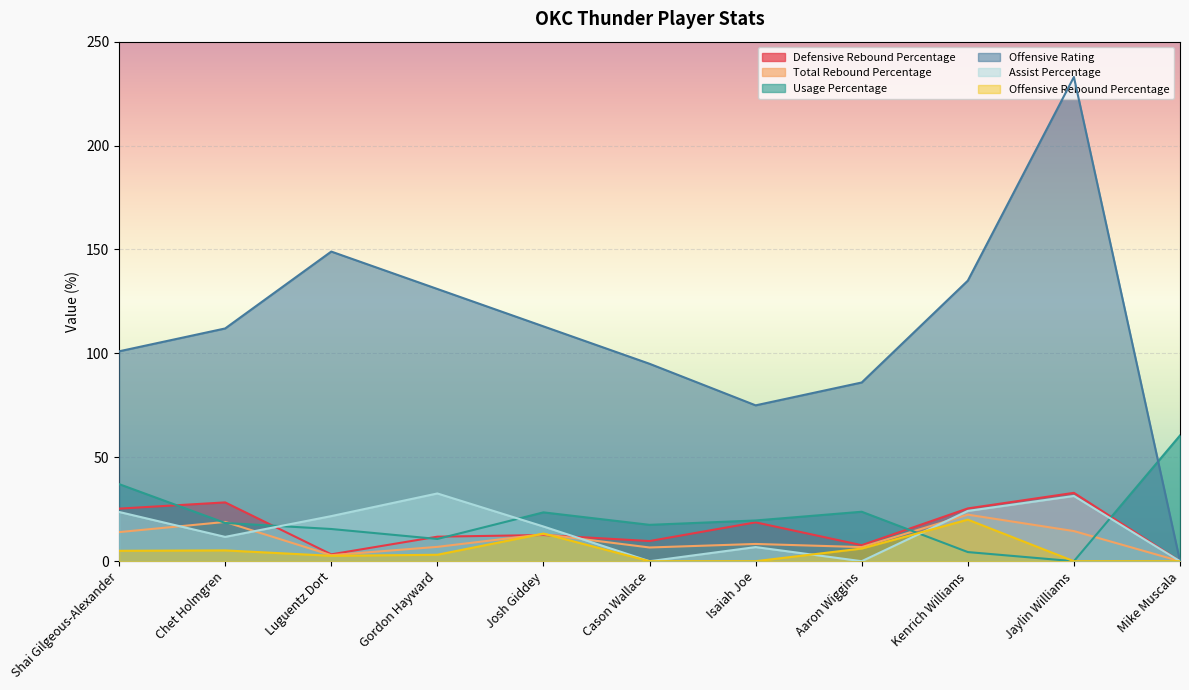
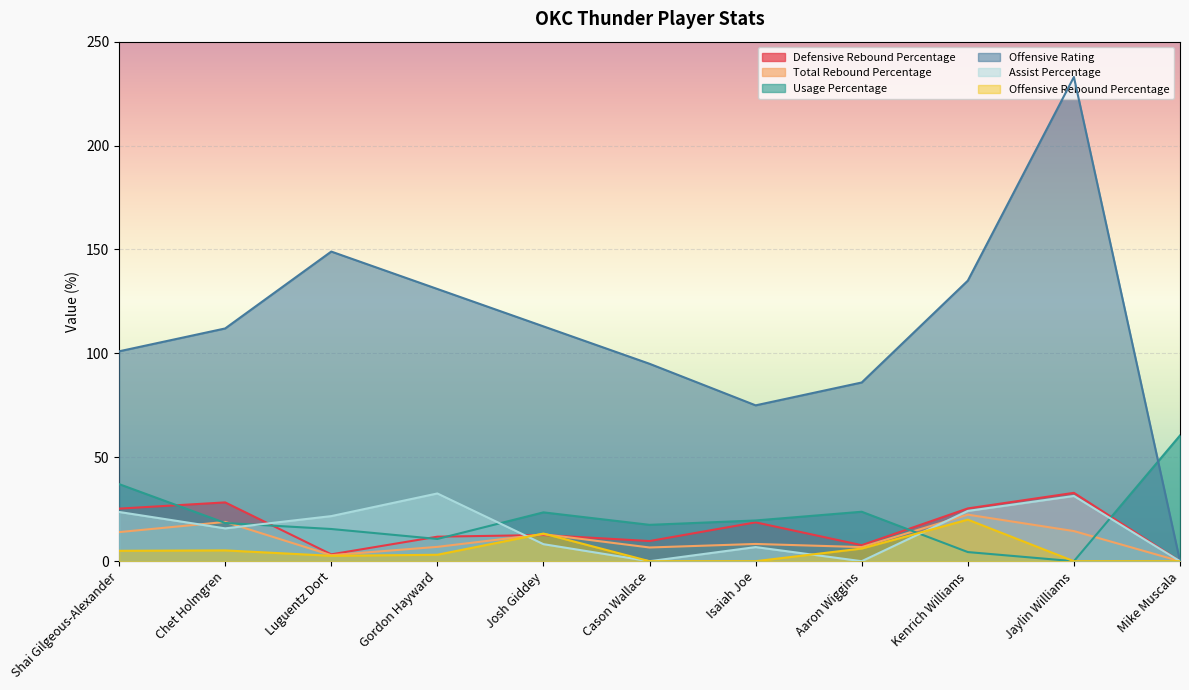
  {
    "Defensive Rebound Percentage": {
      "Shai Gilgeous-Alexander": 25,
      "Chet Holmgren": 28,
      "Cason Wallace": 10,
      "Jaylin Williams": 33
    },
    "Assist Percentage": {
      "Shai Gilgeous-Alexander": 24,
-     "Chet Holmgren": 12,
+     "Chet Holmgren": 16,
      "Luguentz Dort": 22,
      "Gordon Hayward": 33,
-     "Josh Giddey": 17,
+     "Josh Giddey": 8,
      "Isaiah Joe": 7,
      "Aaron Wiggins": 0,
      "Jaylin Williams": 31
    }
  }
